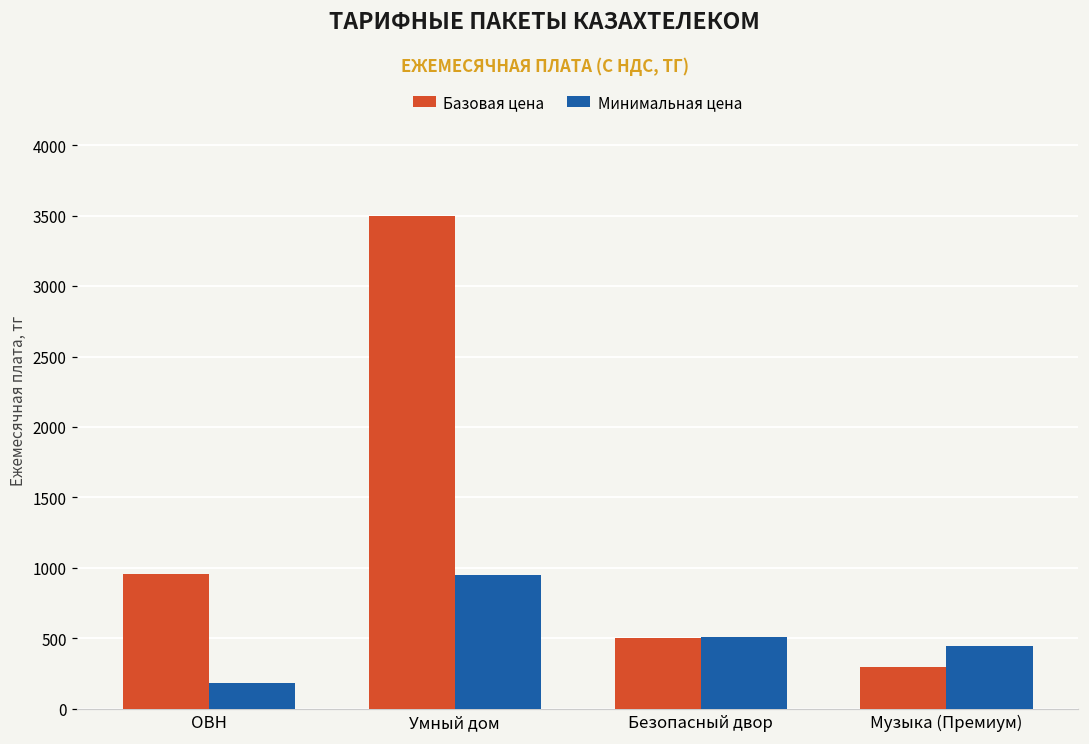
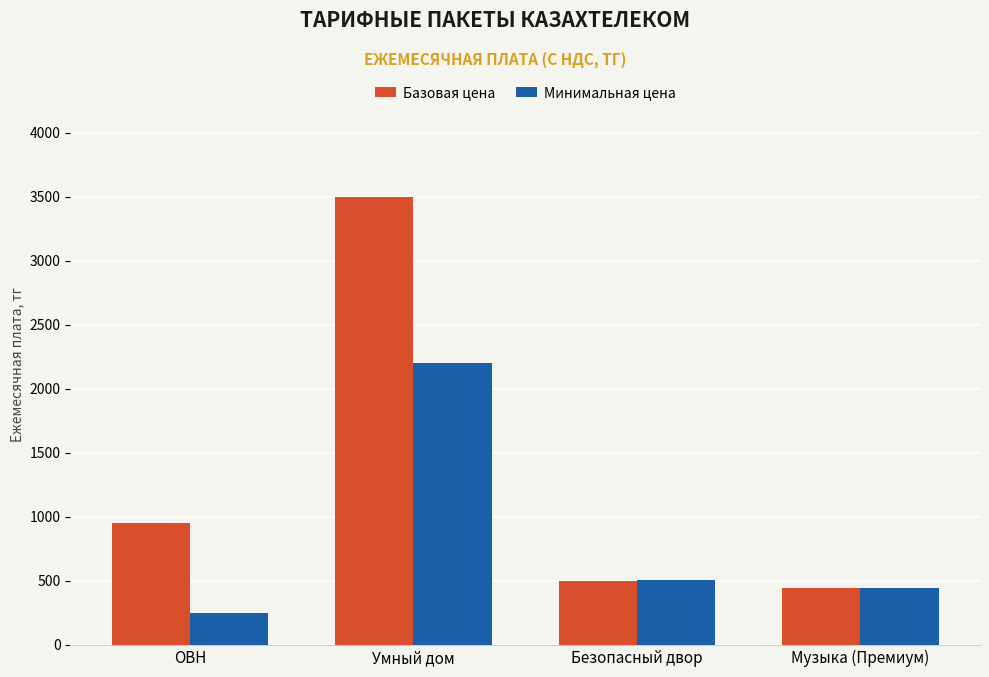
  {
    "Базовая цена": {
      "ОВН": 960,
      "Умный дом": 3500,
      "Безопасный двор": 500,
-     "Музыка (Премиум)": 300
+     "Музыка (Премиум)": 450
    },
    "Минимальная цена": {
-     "ОВН": 180,
-     "Умный дом": 950,
+     "ОВН": 250,
+     "Умный дом": 2200,
      "Безопасный двор": 510,
      "Музыка (Премиум)": 450
    }
  }
